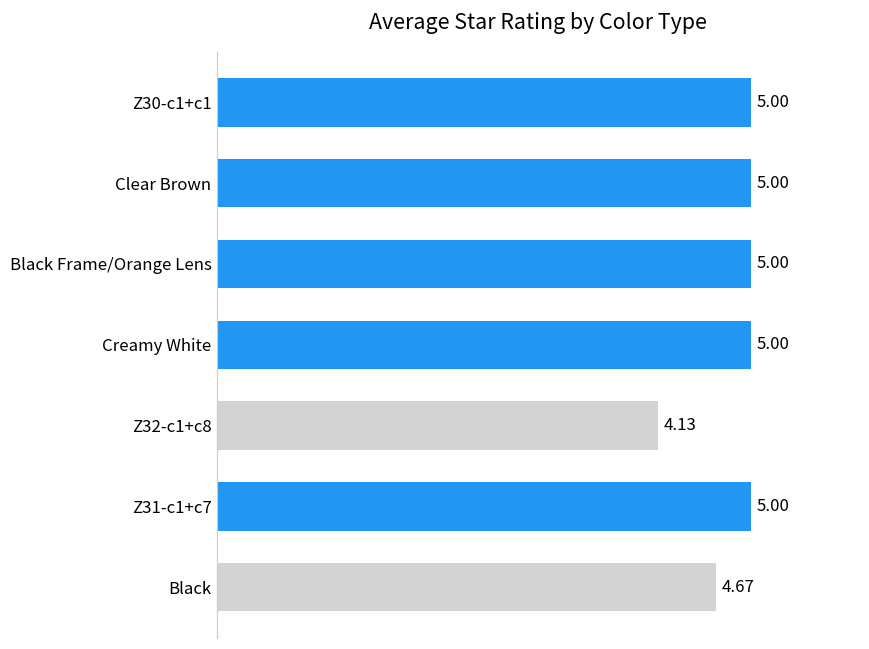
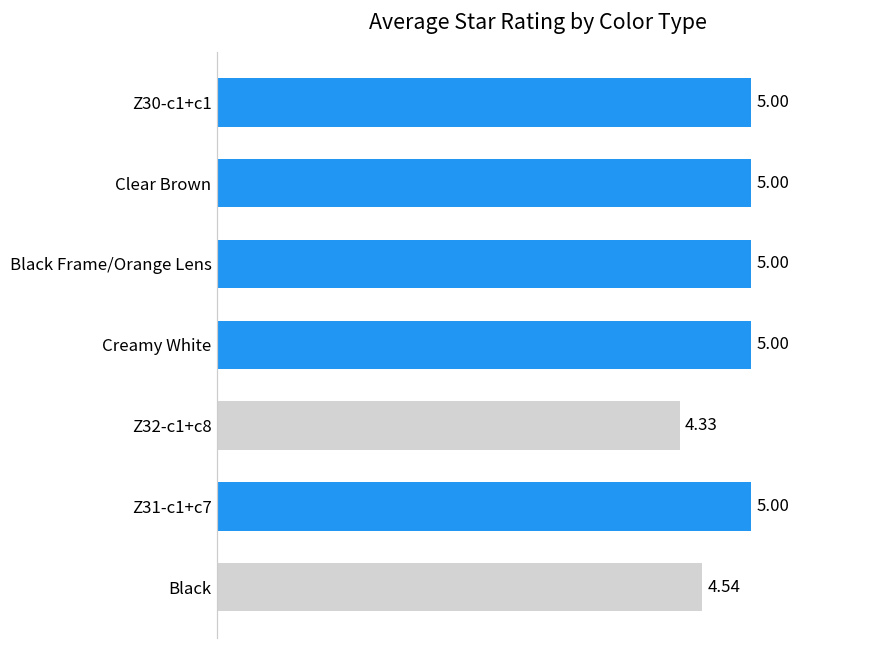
  {
    "Z30-c1+c1": 5.00,
    "Clear Brown": 5.00,
    "Black Frame/Orange Lens": 5.00,
    "Creamy White": 5.00,
-   "Z32-c1+c8": 4.13,
+   "Z32-c1+c8": 4.33,
    "Z31-c1+c7": 5.00,
-   "Black": 4.67
+   "Black": 4.54
  }
